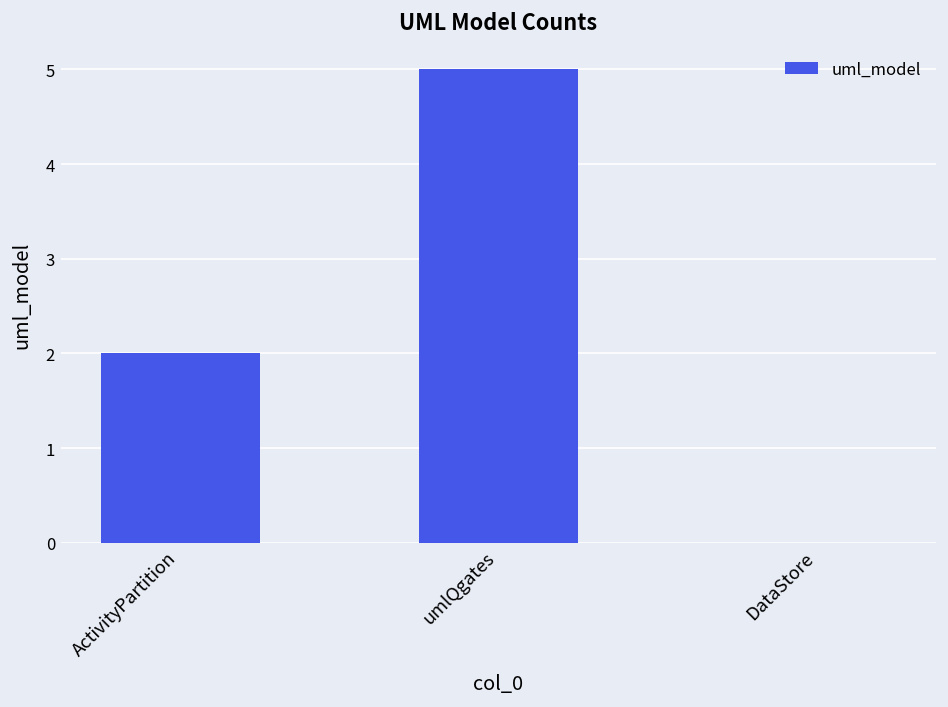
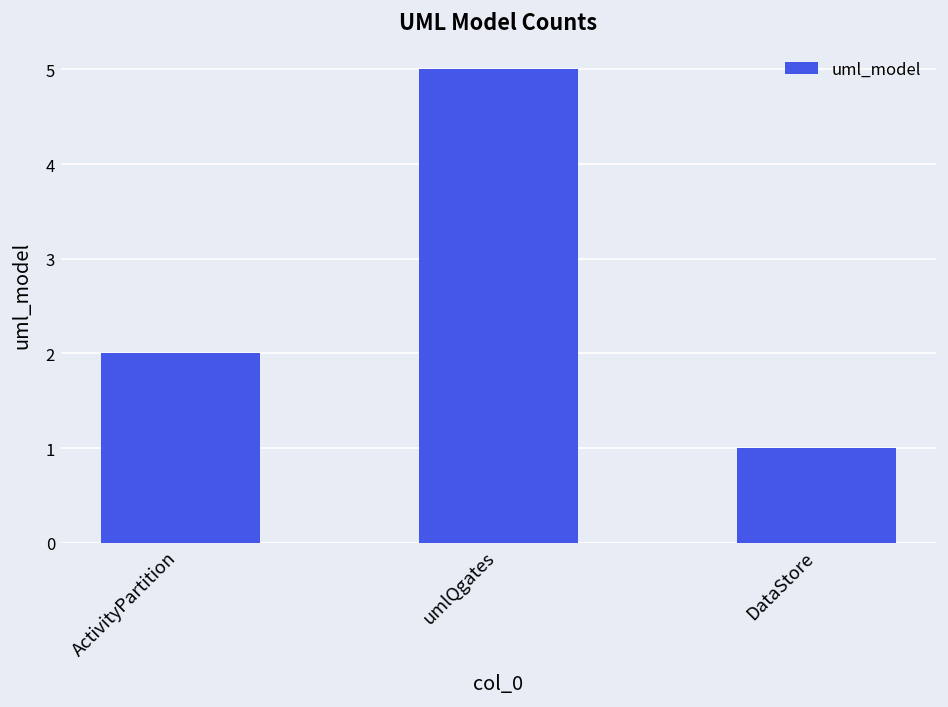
  {
    "ActivityPartition": 2,
    "umlQgates": 5,
-   "DataStore": 0
+   "DataStore": 1
  }
